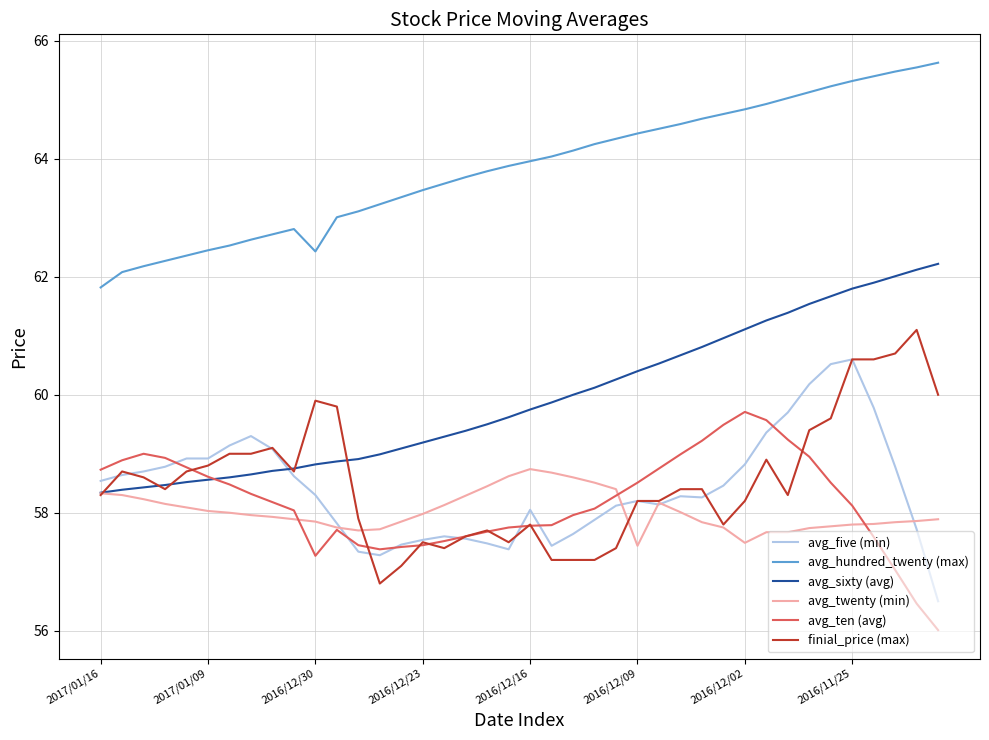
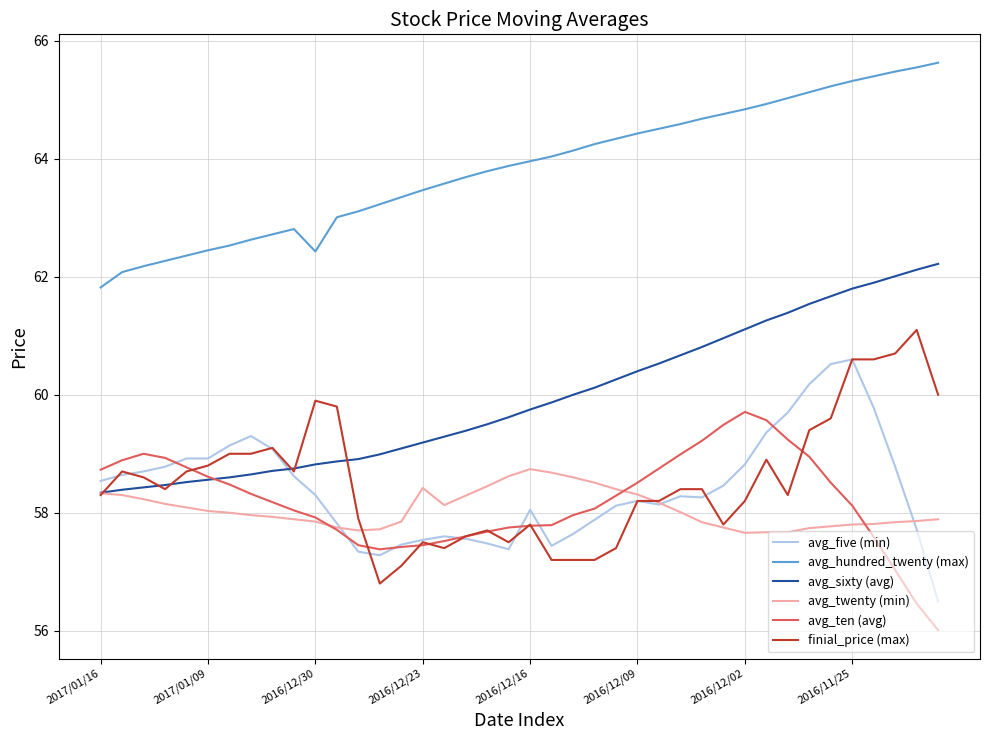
  {
    "avg_five (min)": {
      "2017/01/16": 58.5,
      "2017/01/09": 58.9,
      "2016/12/30": 58.3,
      "2016/12/16": 58.1,
      "2016/12/02": 58.8
    },
    "avg_hundred_twenty (max)": {
      "2017/01/16": 61.8,
      "2017/01/09": 62.5,
      "2016/12/30": 62.4,
      "2016/12/23": 63.5,
      "2016/12/16": 64.0,
      "2016/12/09": 64.4,
      "2016/12/02": 64.8,
      "2016/11/25": 65.3
    },
    "avg_sixty (avg)": {
      "2017/01/09": 58.6,
      "2016/12/30": 58.8,
      "2016/12/23": 59.2,
      "2016/12/16": 59.8,
      "2016/12/09": 60.4,
      "2016/12/02": 61.1,
      "2016/11/25": 61.8
    },
    "avg_twenty (min)": {
      "2017/01/09": 58.0,
      "2016/12/30": 57.9,
-     "2016/12/23": 58.0,
+     "2016/12/23": 58.4,
      "2016/12/16": 58.7,
-     "2016/12/09": 57.4,
-     "2016/12/02": 57.5,
+     "2016/12/09": 58.3,
+     "2016/12/02": 57.7,
      "2016/11/25": 57.8
    },
    "avg_ten (avg)": {
      "2017/01/16": 58.7,
      "2017/01/09": 58.6,
-     "2016/12/30": 57.3,
+     "2016/12/30": 57.9,
      "2016/12/23": 57.5,
      "2016/12/09": 58.5,
      "2016/12/02": 59.7,
      "2016/11/25": 58.1
    },
    "finial_price (max)": {
      "2017/01/09": 58.8,
      "2016/12/30": 59.9,
      "2016/12/02": 58.2
    }
  }
